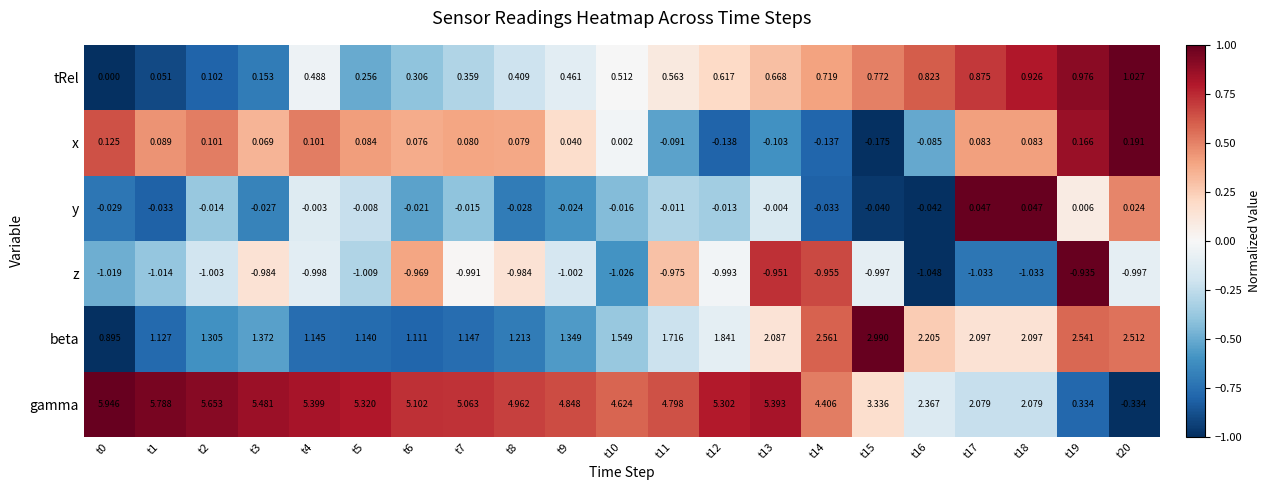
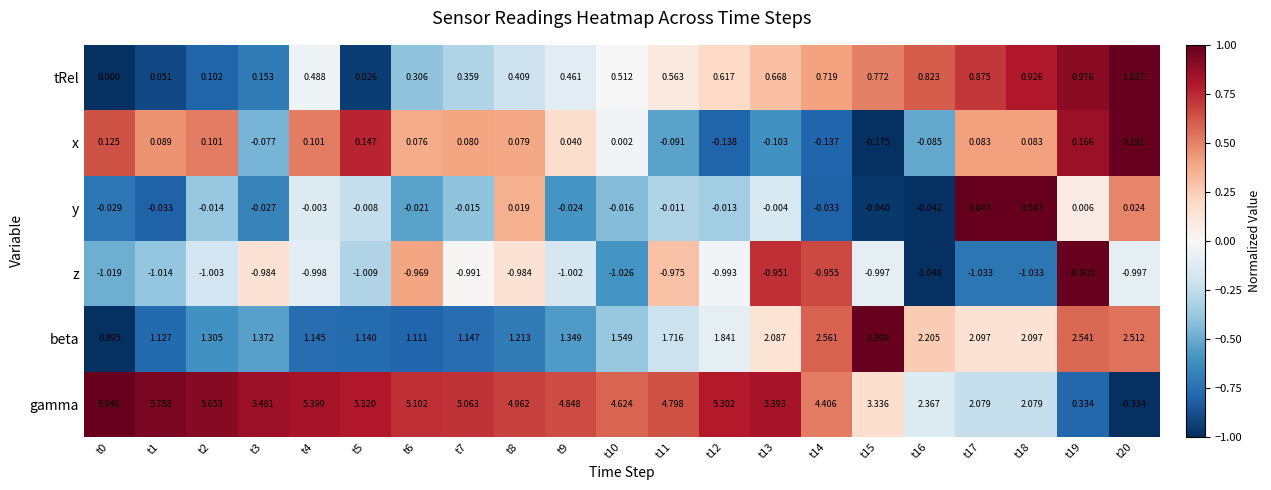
  {
    "tRel": {
      "t0": 0.000,
      "t1": 0.051,
      "t2": 0.102,
      "t3": 0.153,
      "t4": 0.488,
-     "t5": 0.256,
+     "t5": 0.026,
      "t6": 0.306,
      "t7": 0.359,
      "t8": 0.409,
      "t9": 0.461,
      "t10": 0.512,
      "t11": 0.563,
      "t12": 0.617,
      "t13": 0.668,
      "t14": 0.719,
      "t15": 0.772,
      "t16": 0.823,
      "t17": 0.875,
      "t18": 0.926,
      "t19": 0.976,
      "t20": 1.027
    },
    "x": {
      "t0": 0.125,
      "t1": 0.089,
      "t2": 0.101,
-     "t3": 0.069,
+     "t3": -0.077,
      "t4": 0.101,
-     "t5": 0.084,
+     "t5": 0.147,
      "t6": 0.076,
      "t7": 0.080,
      "t8": 0.079,
      "t9": 0.040,
      "t10": 0.002,
      "t11": -0.091,
      "t12": -0.138,
      "t13": -0.103,
      "t14": -0.137,
      "t15": -0.175,
      "t16": -0.085,
      "t17": 0.083,
      "t18": 0.083,
      "t19": 0.166,
      "t20": 0.191
    },
    "y": {
      "t0": -0.029,
      "t1": -0.033,
      "t2": -0.014,
      "t3": -0.027,
      "t4": -0.003,
      "t5": -0.008,
      "t6": -0.021,
      "t7": -0.015,
-     "t8": -0.028,
+     "t8": 0.019,
      "t9": -0.024,
      "t10": -0.016,
      "t11": -0.011,
      "t12": -0.013,
      "t13": -0.004,
      "t14": -0.033,
      "t15": -0.040,
      "t16": -0.042,
      "t17": 0.047,
      "t18": 0.047,
      "t19": 0.006,
      "t20": 0.024
    },
    "z": {
      "t0": -1.019,
      "t1": -1.014,
      "t2": -1.003,
      "t3": -0.984,
      "t4": -0.998,
      "t5": -1.009,
      "t6": -0.969,
      "t7": -0.991,
      "t8": -0.984,
      "t9": -1.002,
      "t10": -1.026,
      "t11": -0.975,
      "t12": -0.993,
      "t13": -0.951,
      "t14": -0.955,
      "t15": -0.997,
      "t16": -1.048,
      "t17": -1.033,
      "t18": -1.033,
      "t19": -0.935,
      "t20": -0.997
    },
    "beta": {
      "t0": 0.895,
      "t1": 1.127,
      "t2": 1.305,
      "t3": 1.372,
      "t4": 1.145,
      "t5": 1.140,
      "t6": 1.111,
      "t7": 1.147,
      "t8": 1.213,
      "t9": 1.349,
      "t10": 1.549,
      "t11": 1.716,
      "t12": 1.841,
      "t13": 2.087,
      "t14": 2.561,
      "t15": 2.990,
      "t16": 2.205,
      "t17": 2.097,
      "t18": 2.097,
      "t19": 2.541,
      "t20": 2.512
    },
    "gamma": {
      "t0": 5.946,
      "t1": 5.788,
      "t2": 5.653,
      "t3": 5.481,
      "t4": 5.399,
      "t5": 5.320,
      "t6": 5.102,
      "t7": 5.063,
      "t8": 4.962,
      "t9": 4.848,
      "t10": 4.624,
      "t11": 4.798,
      "t12": 5.302,
      "t13": 5.393,
      "t14": 4.406,
      "t15": 3.336,
      "t16": 2.367,
      "t17": 2.079,
      "t18": 2.079,
      "t19": 0.334,
      "t20": -0.334
    }
  }
